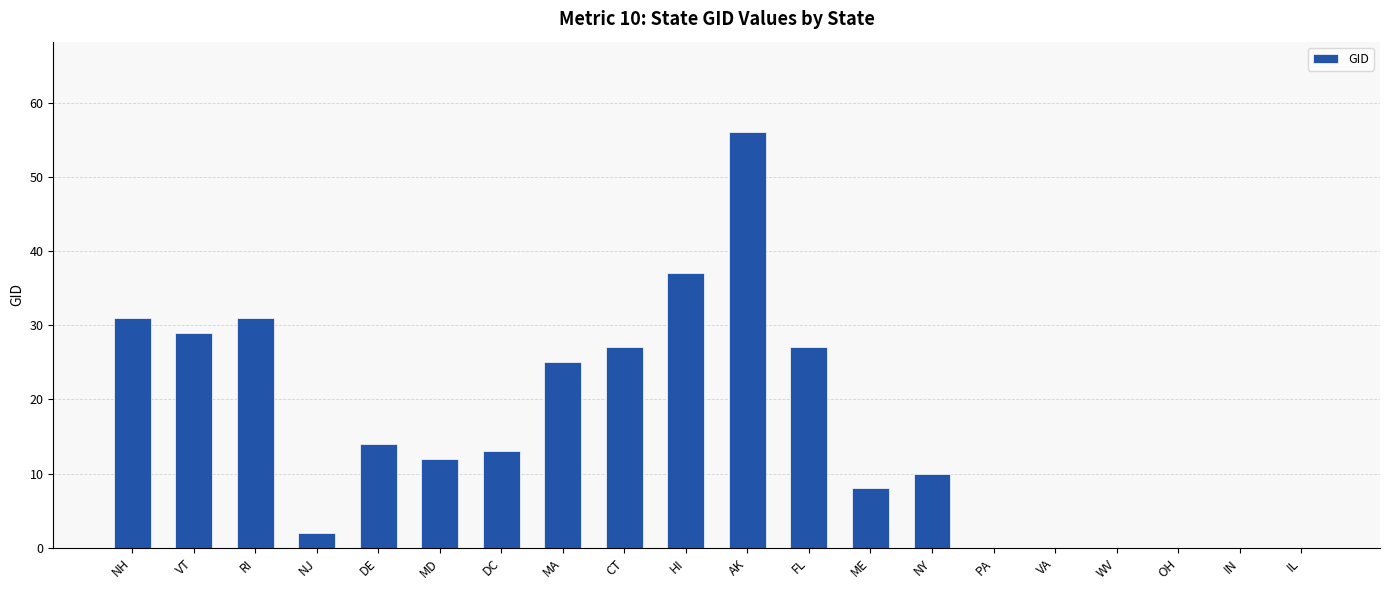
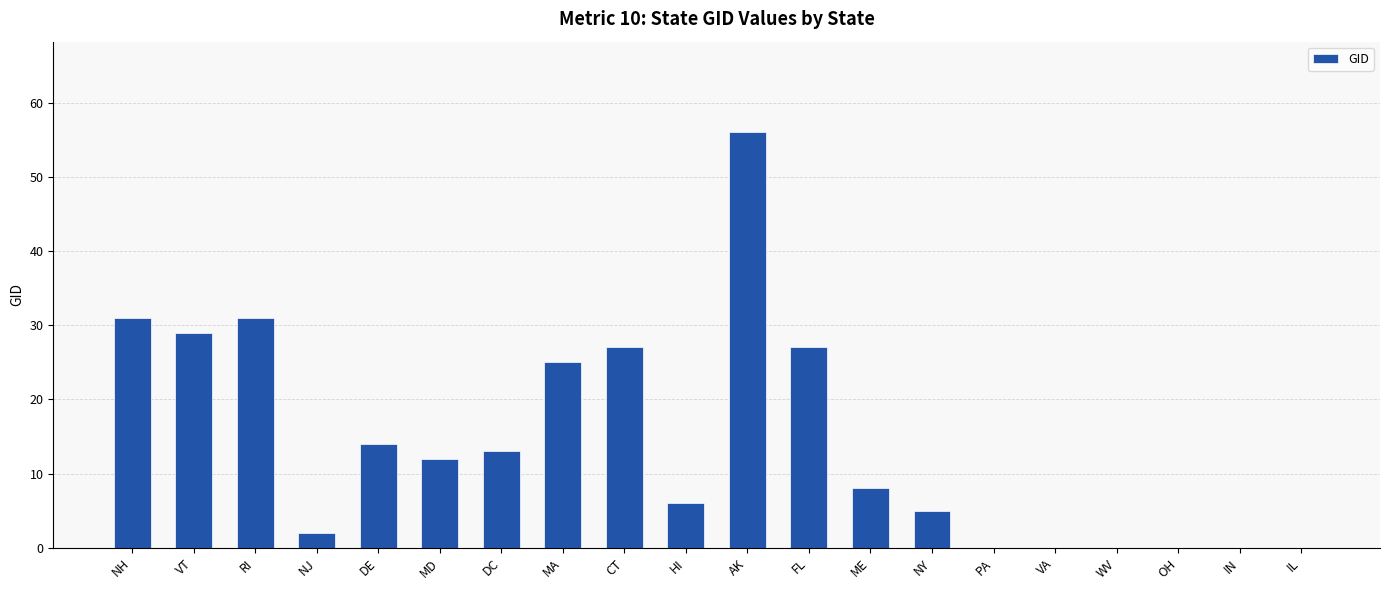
  {
    "NH": 31,
    "VT": 29,
    "RI": 31,
    "NJ": 2,
    "DE": 14,
    "MD": 12,
    "DC": 13,
    "MA": 25,
    "CT": 27,
-   "HI": 37,
+   "HI": 6,
    "AK": 56,
    "FL": 27,
    "ME": 8,
-   "NY": 10,
+   "NY": 5,
    "PA": 0,
    "VA": 0,
    "WV": 0,
    "OH": 0,
    "IN": 0,
    "IL": 0
  }
